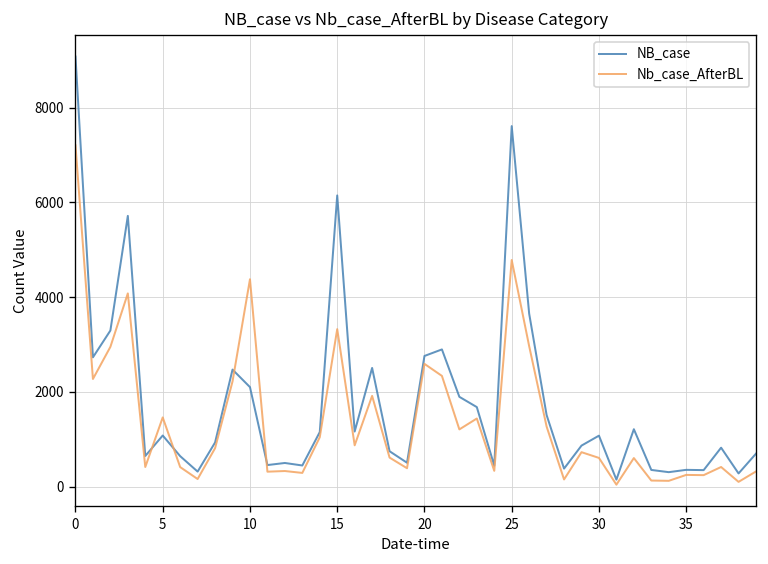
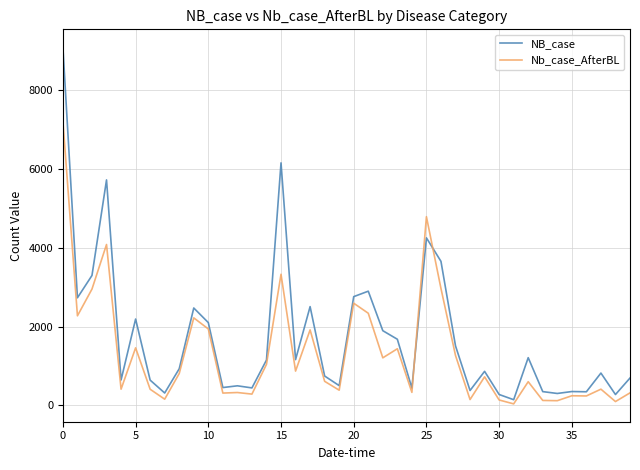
  {
    "NB_case": {
      "0": 9100,
-     "5": 1100,
+     "5": 2200,
      "10": 2100,
      "15": 6100,
      "20": 2800,
-     "25": 7600,
-     "30": 1100,
+     "25": 4200,
+     "30": 300,
      "35": 400
    },
    "Nb_case_AfterBL": {
      "0": 7200,
      "5": 1500,
-     "10": 4400,
+     "10": 1900,
      "15": 3300,
      "20": 2600,
      "25": 4800,
-     "30": 600,
+     "30": 100,
      "35": 200
    }
  }
